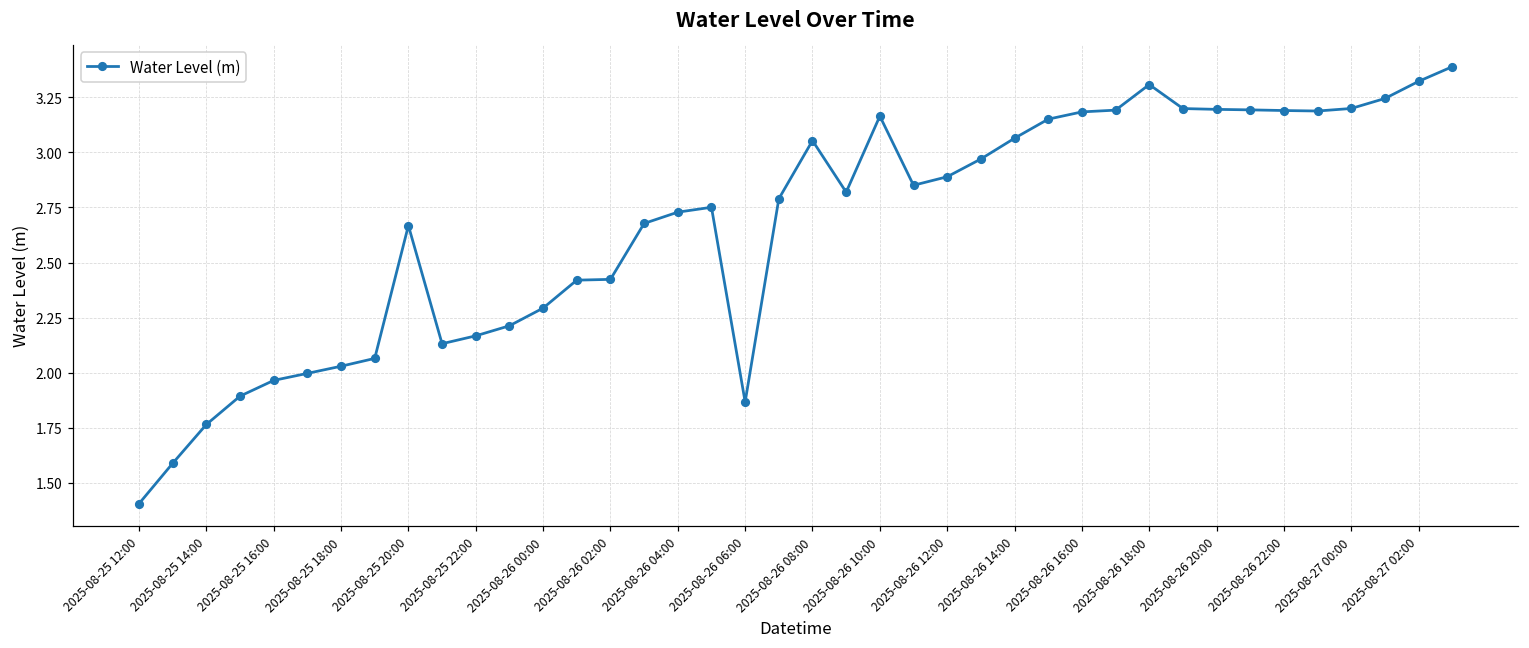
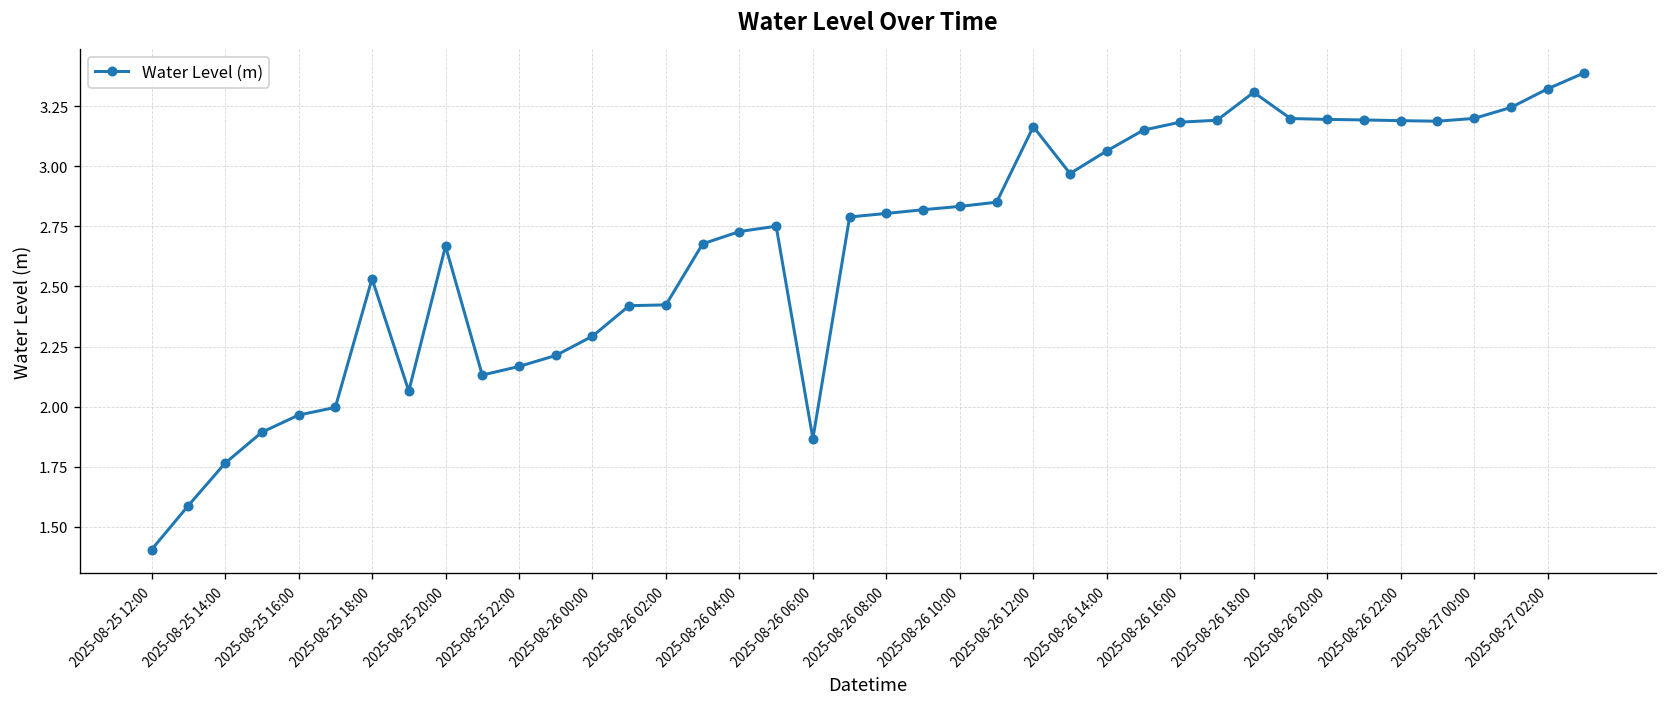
  {
    "2025-08-25 12:00": 1.40,
    "2025-08-25 14:00": 1.76,
    "2025-08-25 16:00": 1.96,
-   "2025-08-25 18:00": 2.03,
+   "2025-08-25 18:00": 2.53,
    "2025-08-25 20:00": 2.67,
    "2025-08-25 22:00": 2.17,
    "2025-08-26 00:00": 2.29,
    "2025-08-26 02:00": 2.42,
    "2025-08-26 04:00": 2.73,
    "2025-08-26 06:00": 1.87,
-   "2025-08-26 08:00": 3.05,
-   "2025-08-26 10:00": 3.16,
-   "2025-08-26 12:00": 2.89,
+   "2025-08-26 08:00": 2.80,
+   "2025-08-26 10:00": 2.83,
+   "2025-08-26 12:00": 3.17,
    "2025-08-26 14:00": 3.06,
    "2025-08-26 16:00": 3.18,
    "2025-08-26 18:00": 3.31,
    "2025-08-26 20:00": 3.20,
    "2025-08-26 22:00": 3.19,
    "2025-08-27 00:00": 3.20,
    "2025-08-27 02:00": 3.32
  }
